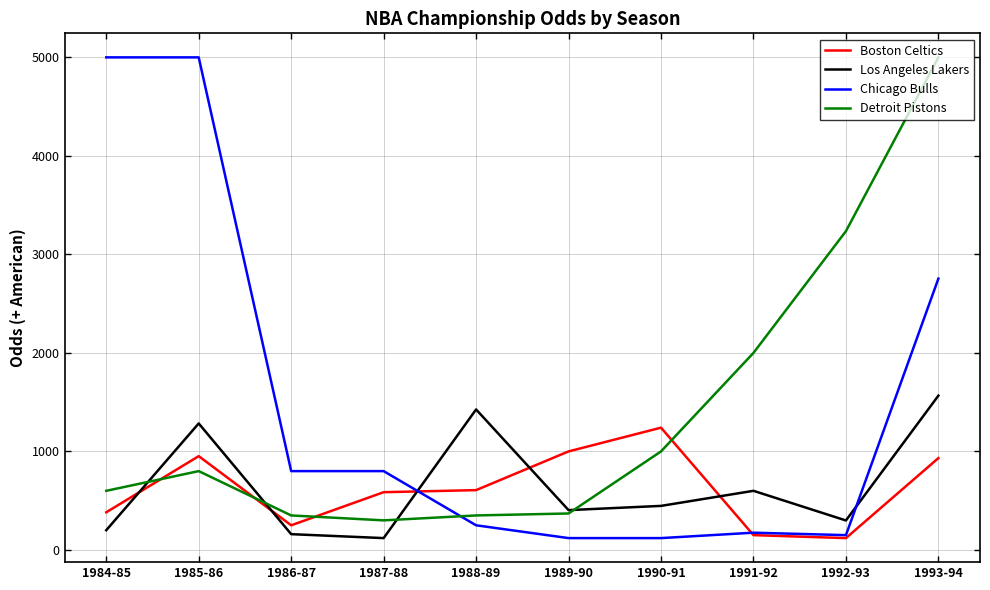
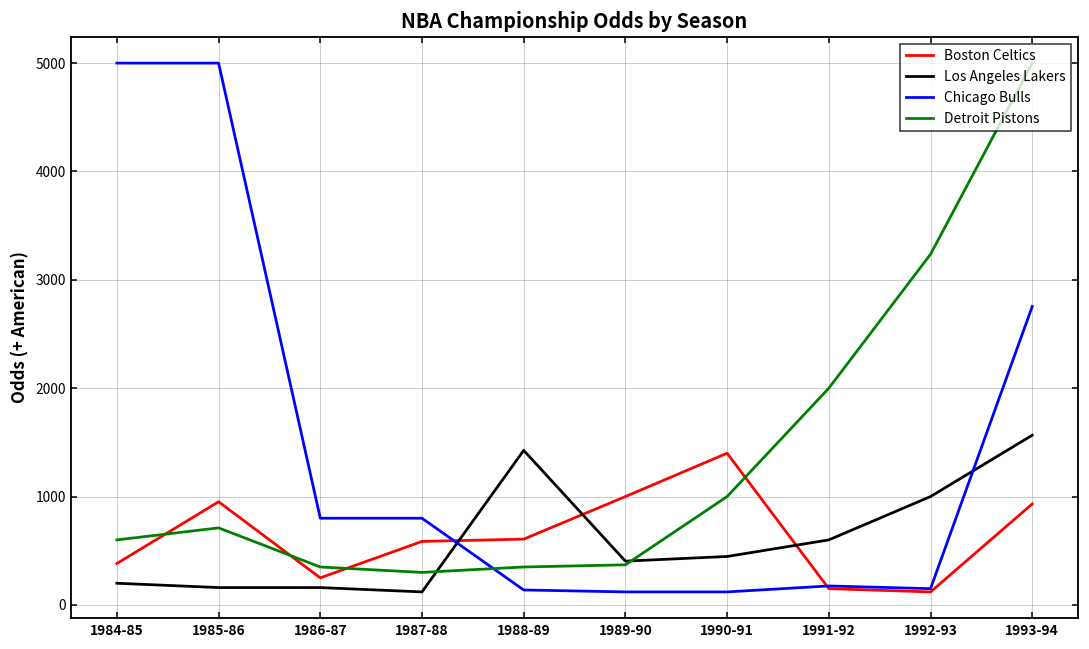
  {
    "Boston Celtics": {
      "1984-85": 400,
      "1985-86": 1000,
      "1986-87": 300,
      "1987-88": 600,
      "1988-89": 600,
      "1989-90": 1000,
-     "1990-91": 1200,
+     "1990-91": 1400,
      "1992-93": 100,
      "1993-94": 900
    },
    "Los Angeles Lakers": {
      "1984-85": 200,
-     "1985-86": 1300,
+     "1985-86": 200,
      "1986-87": 200,
      "1987-88": 100,
      "1988-89": 1400,
      "1989-90": 400,
      "1990-91": 400,
      "1991-92": 600,
-     "1992-93": 300,
+     "1992-93": 1000,
      "1993-94": 1600
    },
    "Chicago Bulls": {
      "1984-85": 5000,
      "1985-86": 5000,
      "1986-87": 800,
      "1987-88": 800,
-     "1988-89": 300,
+     "1988-89": 100,
      "1989-90": 100,
      "1990-91": 100,
      "1992-93": 200,
      "1993-94": 2800
    },
    "Detroit Pistons": {
      "1984-85": 600,
-     "1985-86": 800,
+     "1985-86": 700,
      "1986-87": 400,
      "1987-88": 300,
      "1988-89": 400,
      "1989-90": 400,
      "1990-91": 1000,
      "1991-92": 2000,
      "1992-93": 3200
    }
  }
